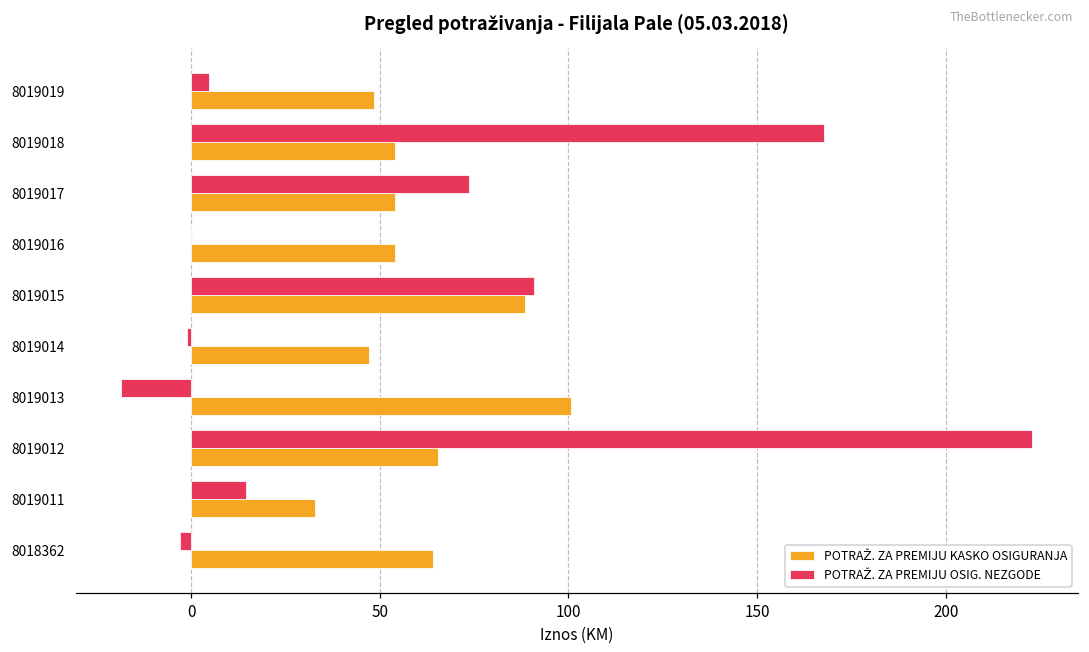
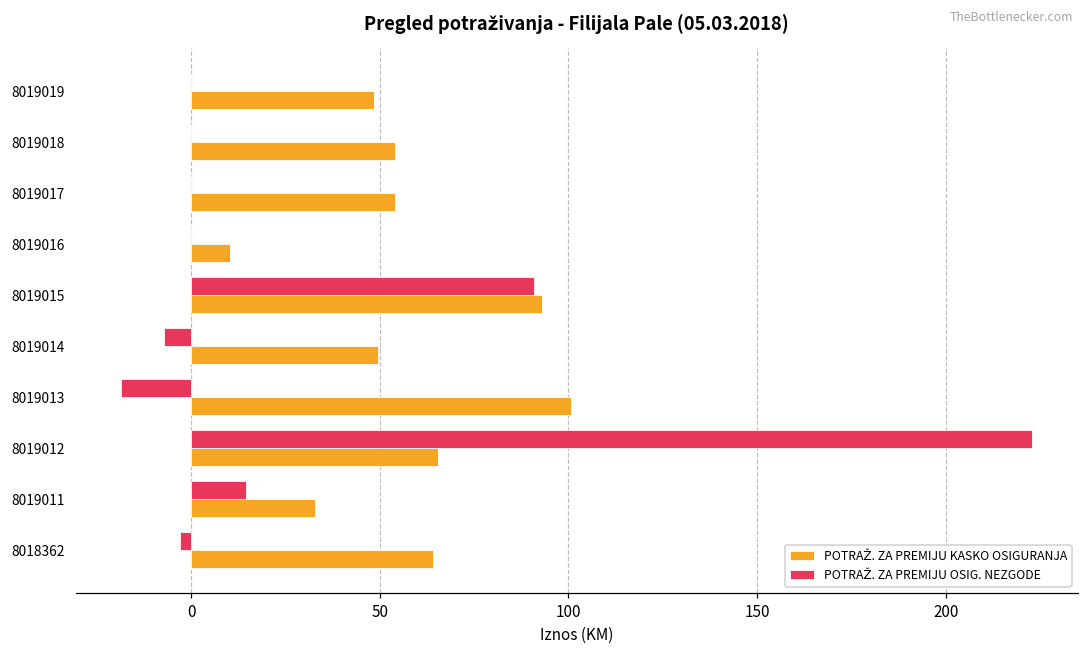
  {
    "POTRAŽ. ZA PREMIJU KASKO OSIGURANJA": {
      "8019019": 49,
      "8019018": 54,
      "8019017": 54,
-     "8019016": 54,
-     "8019015": 89,
-     "8019014": 47,
+     "8019016": 10,
+     "8019015": 93,
+     "8019014": 50,
      "8019013": 101,
      "8019012": 66,
      "8019011": 33,
      "8018362": 64
    },
    "POTRAŽ. ZA PREMIJU OSIG. NEZGODE": {
-     "8019019": 5,
-     "8019018": 168,
-     "8019017": 74,
+     "8019019": 0,
+     "8019018": 0,
+     "8019017": 0,
      "8019016": 0,
      "8019015": 91,
-     "8019014": -1,
+     "8019014": -7,
      "8019013": -19,
      "8019012": 223,
      "8019011": 15,
      "8018362": -3
    }
  }
